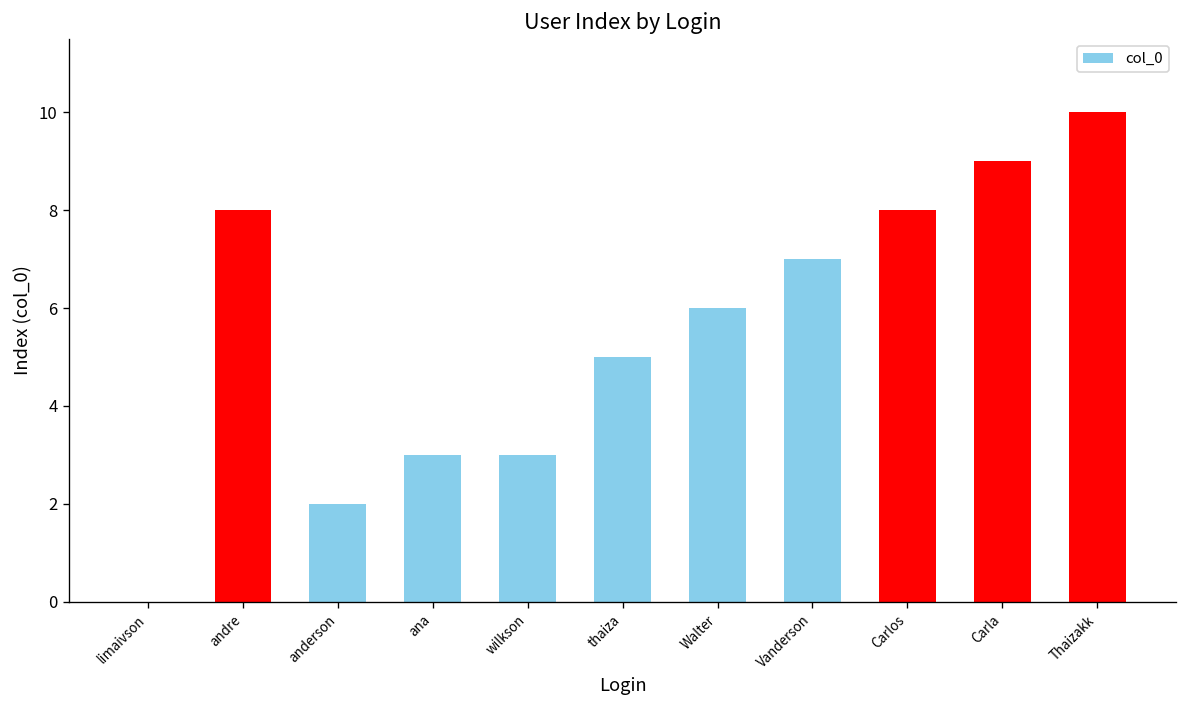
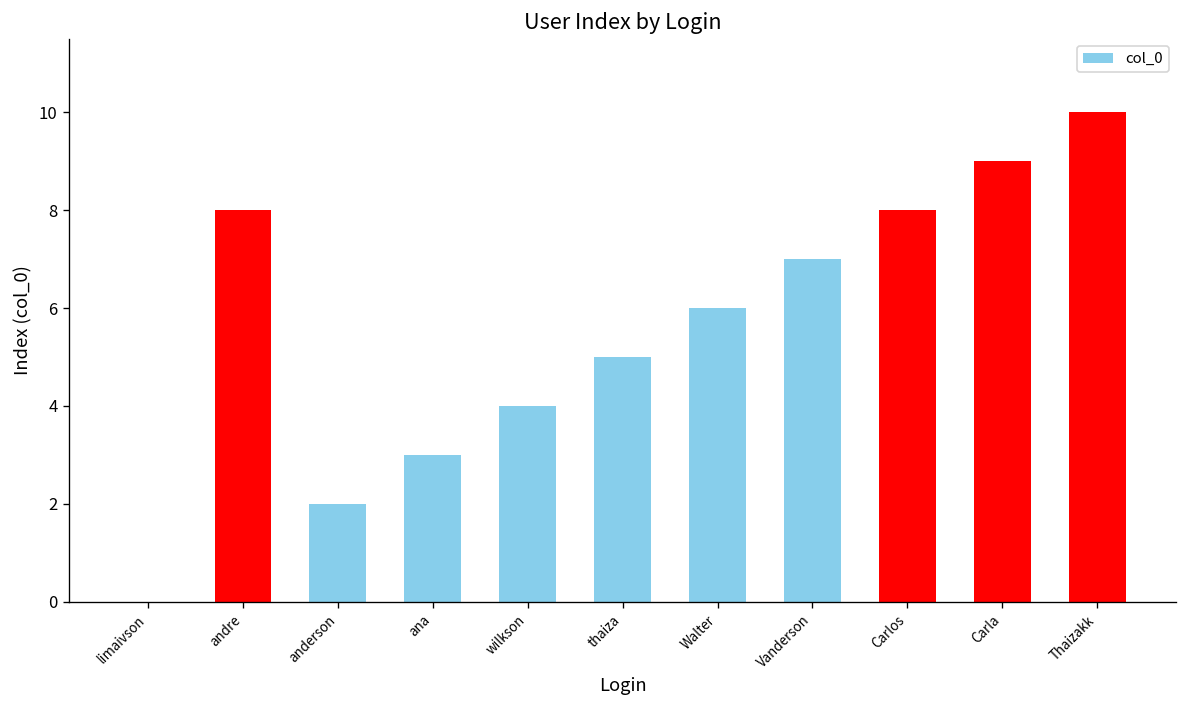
  {
    "limaivson": 0,
    "andre": 8,
    "anderson": 2,
    "ana": 3,
-   "wilkson": 3,
+   "wilkson": 4,
    "thaiza": 5,
    "Walter": 6,
    "Vanderson": 7,
    "Carlos": 8,
    "Carla": 9,
    "Thaizakk": 10
  }
